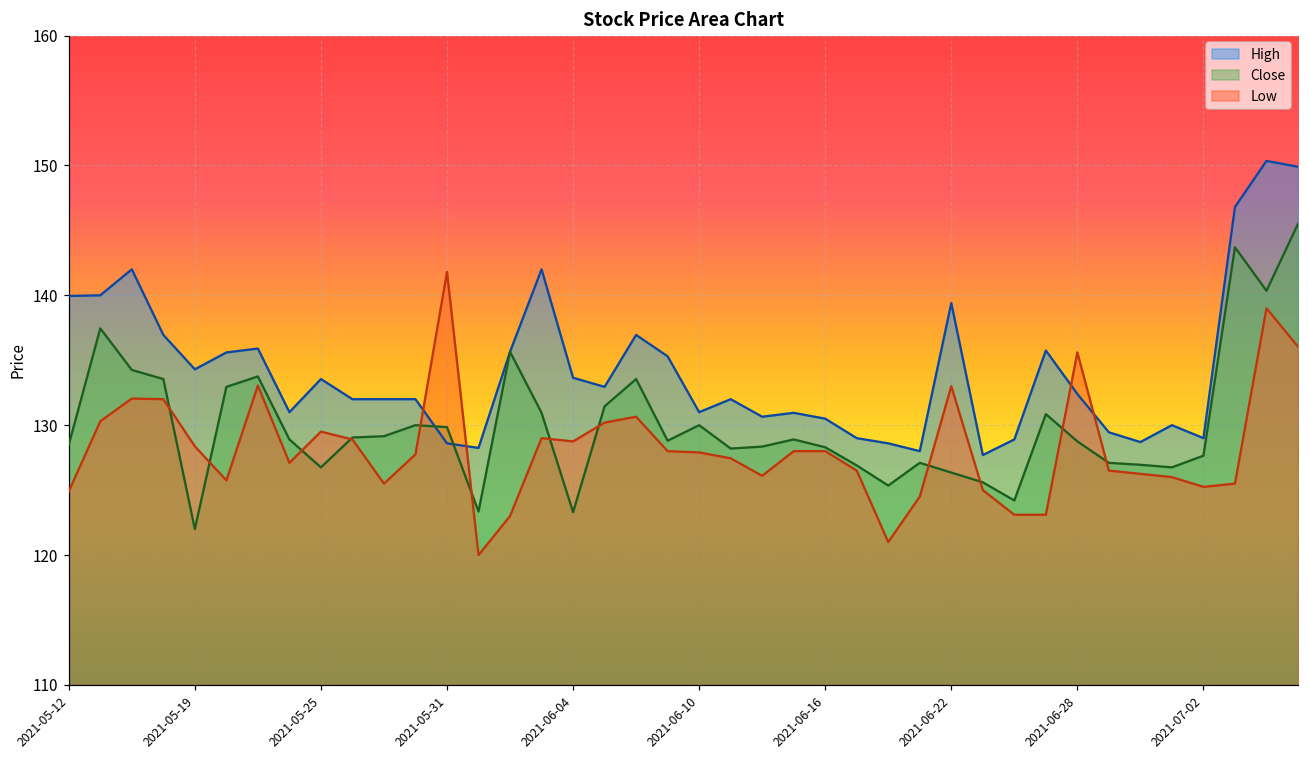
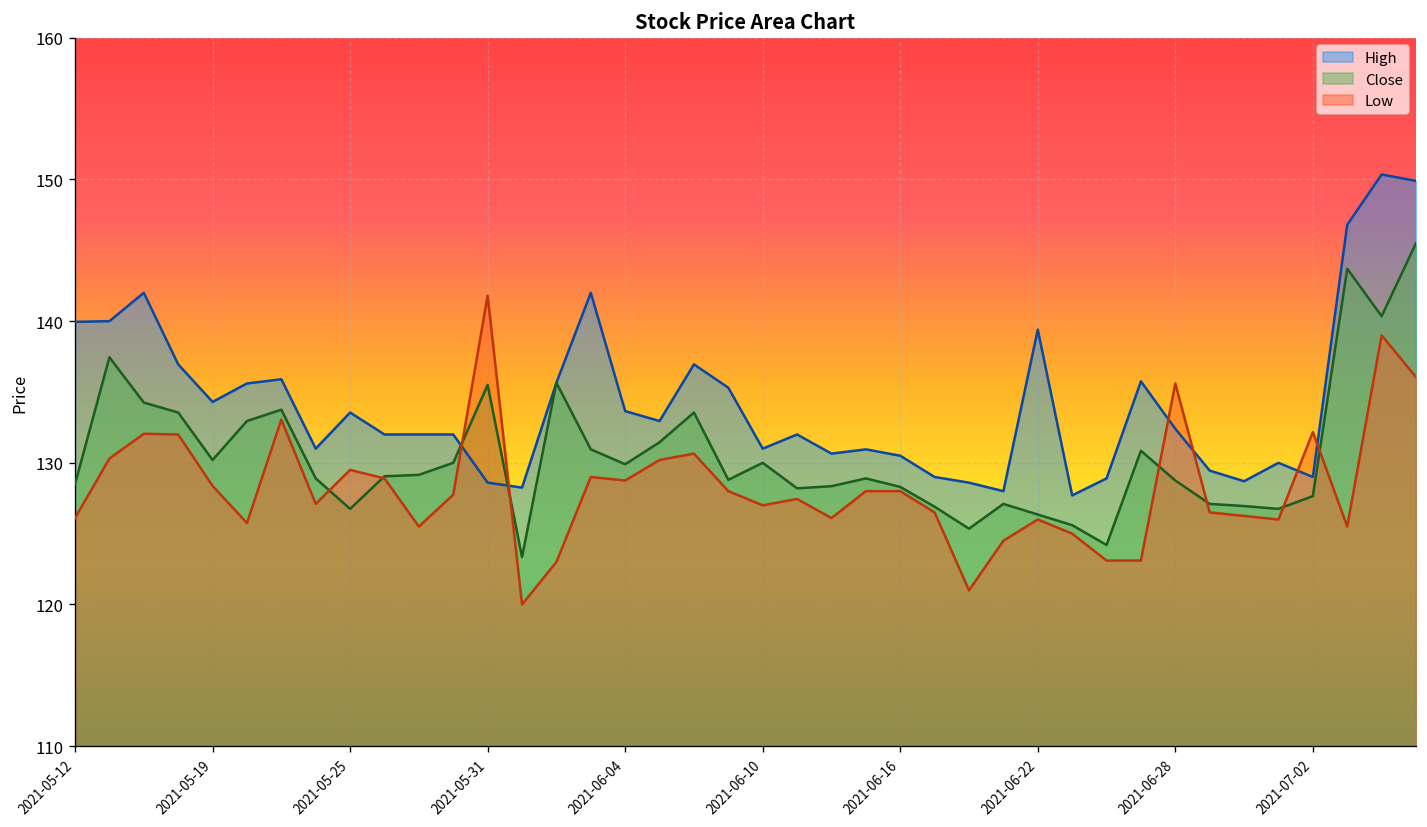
  {
    "High": {
      "2021-05-12": 140.0,
      "2021-05-19": 134.3,
      "2021-05-25": 133.6,
      "2021-05-31": 128.6,
      "2021-06-04": 133.7,
      "2021-06-10": 131.0,
      "2021-06-16": 130.5,
      "2021-06-22": 139.4,
      "2021-06-28": 132.4,
      "2021-07-02": 129.0
    },
    "Close": {
      "2021-05-12": 128.5,
-     "2021-05-19": 122.0,
+     "2021-05-19": 130.2,
      "2021-05-25": 126.8,
-     "2021-05-31": 129.9,
-     "2021-06-04": 123.3,
+     "2021-05-31": 135.5,
+     "2021-06-04": 129.9,
      "2021-06-10": 130.0,
      "2021-06-16": 128.3,
      "2021-06-22": 126.4,
      "2021-06-28": 128.8,
      "2021-07-02": 127.7
    },
    "Low": {
-     "2021-05-12": 124.9,
+     "2021-05-12": 126.1,
      "2021-05-19": 128.4,
      "2021-05-25": 129.5,
      "2021-05-31": 141.8,
      "2021-06-04": 128.8,
-     "2021-06-10": 127.9,
+     "2021-06-10": 127.0,
      "2021-06-16": 128.0,
-     "2021-06-22": 133,
+     "2021-06-22": 126,
      "2021-06-28": 135.6,
-     "2021-07-02": 125.3
+     "2021-07-02": 132.2
    }
  }
